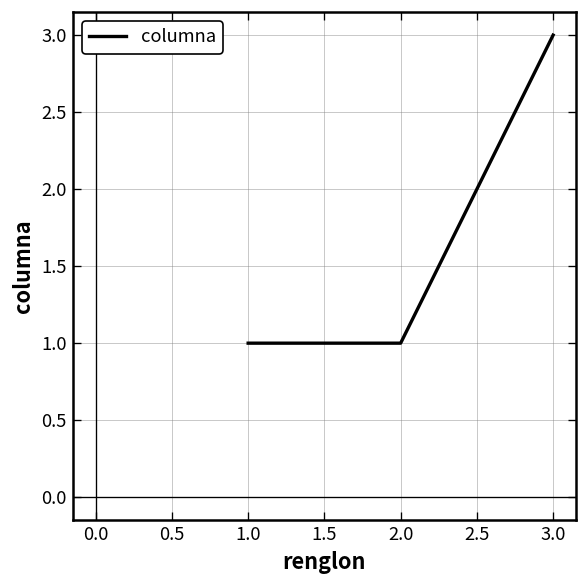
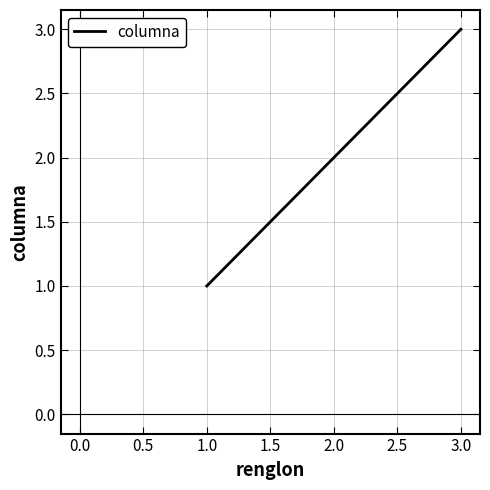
  {
    "1.0": 1,
-   "2.0": 1,
+   "2.0": 2,
    "3.0": 3
  }
